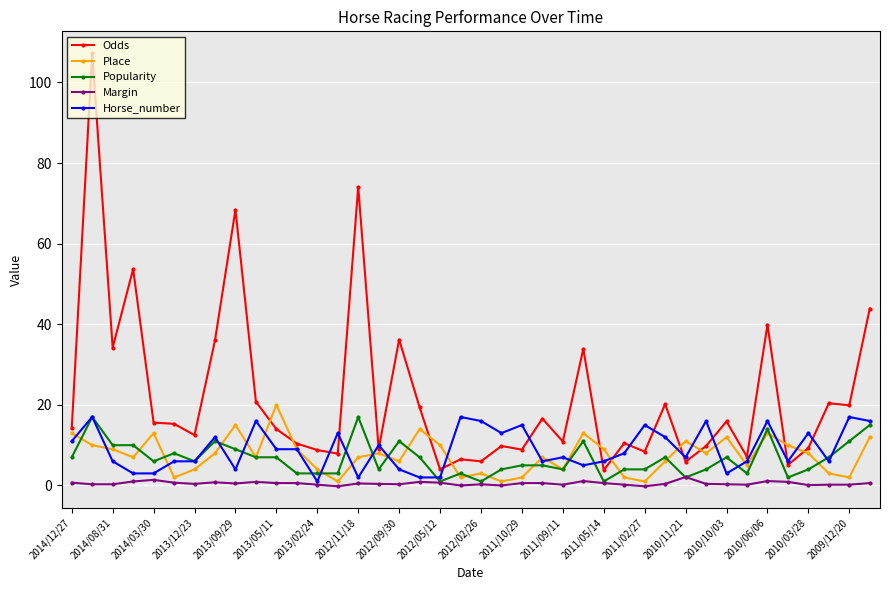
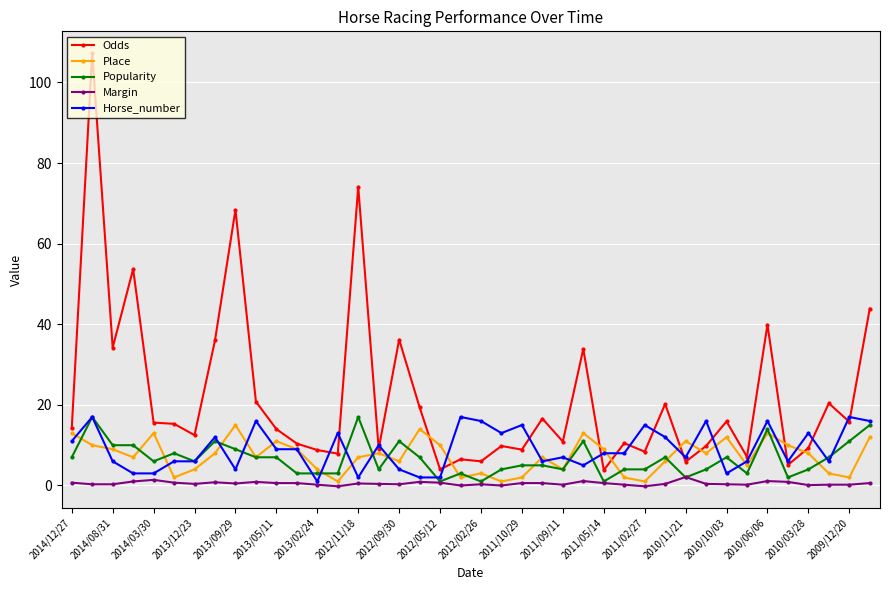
  {
    "Odds": {
      "2014/12/27": 14,
      "2014/08/31": 34,
      "2014/03/30": 16,
      "2013/12/23": 13,
      "2013/09/29": 68,
      "2013/05/11": 14,
      "2013/02/24": 9,
      "2012/11/18": 74,
      "2012/09/30": 36,
      "2012/05/12": 4,
      "2012/02/26": 6,
      "2011/10/29": 9,
      "2011/09/11": 11,
      "2011/05/14": 4,
      "2011/02/27": 8,
      "2010/11/21": 6,
      "2010/10/03": 16,
      "2010/06/06": 40,
      "2010/03/28": 9,
-     "2009/12/20": 20
+     "2009/12/20": 16
    },
    "Place": {
      "2014/12/27": 13,
      "2014/08/31": 9,
      "2014/03/30": 13,
      "2013/12/23": 4,
      "2013/09/29": 15,
-     "2013/05/11": 20,
+     "2013/05/11": 11,
      "2013/02/24": 4,
      "2012/11/18": 7,
      "2012/09/30": 6,
      "2012/05/12": 10,
      "2012/02/26": 3,
      "2011/10/29": 2,
      "2011/05/14": 9,
      "2011/02/27": 1,
      "2010/11/21": 11,
      "2010/10/03": 12,
      "2010/06/06": 13,
      "2010/03/28": 8,
      "2009/12/20": 2
    },
    "Popularity": {
      "2014/12/27": 7,
      "2014/08/31": 10,
      "2014/03/30": 6,
      "2013/09/29": 9,
      "2013/05/11": 7,
      "2013/02/24": 3,
      "2012/11/18": 17,
      "2012/09/30": 11,
      "2012/02/26": 1,
      "2011/10/29": 5,
      "2011/02/27": 4,
      "2010/10/03": 7,
      "2010/06/06": 14,
      "2010/03/28": 4,
      "2009/12/20": 11
    },
    "Margin": {
      "2014/12/27": 1,
      "2014/08/31": 0,
      "2014/03/30": 1,
      "2013/12/23": 0,
      "2013/09/29": 1,
      "2013/05/11": 1,
      "2013/02/24": 0,
      "2012/11/18": 1,
      "2012/09/30": 0,
      "2012/02/26": 0,
      "2011/10/29": 1,
      "2011/09/11": 0,
      "2011/02/27": 0,
      "2010/10/03": 0,
      "2010/06/06": 1,
      "2010/03/28": 0,
      "2009/12/20": 0
    },
    "Horse_number": {
      "2014/12/27": 11,
      "2014/08/31": 6,
      "2014/03/30": 3,
      "2013/09/29": 4,
      "2013/05/11": 9,
      "2013/02/24": 1,
      "2012/11/18": 2,
      "2012/09/30": 4,
      "2012/05/12": 2,
      "2012/02/26": 16,
      "2011/10/29": 15,
      "2011/09/11": 7,
-     "2011/05/14": 6,
+     "2011/05/14": 8,
      "2011/02/27": 15,
      "2010/11/21": 7,
      "2010/10/03": 3,
      "2010/06/06": 16,
      "2010/03/28": 13,
      "2009/12/20": 17
    }
  }
